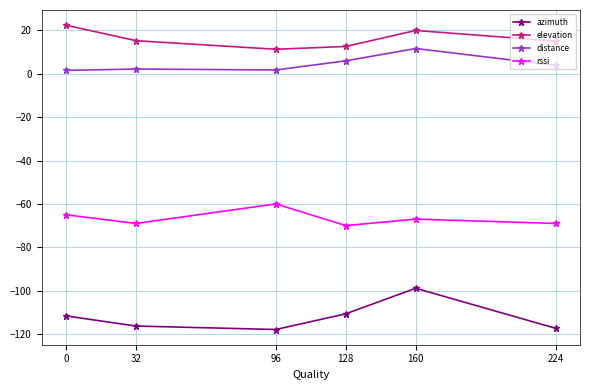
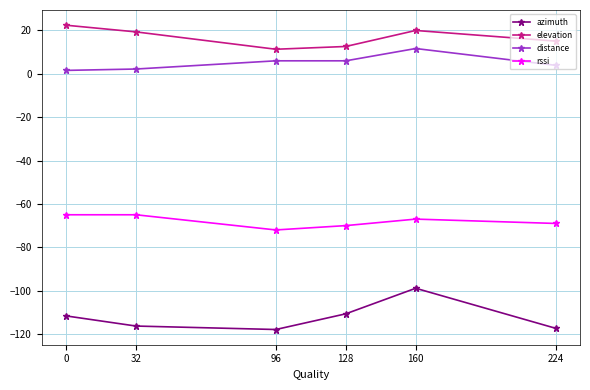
  {
    "azimuth": {
      "0": -112,
      "32": -116,
      "96": -118,
      "128": -111,
      "160": -99,
      "224": -117
    },
    "elevation": {
      "0": 22,
-     "32": 15,
+     "32": 19,
      "96": 11,
      "128": 13,
      "160": 20
    },
    "distance": {
      "0": 2,
      "32": 2,
-     "96": 2,
+     "96": 6,
      "128": 6,
      "160": 12
    },
    "rssi": {
      "0": -65,
-     "32": -69,
-     "96": -60,
+     "32": -65,
+     "96": -72,
      "128": -70,
      "160": -67,
      "224": -69
    }
  }
